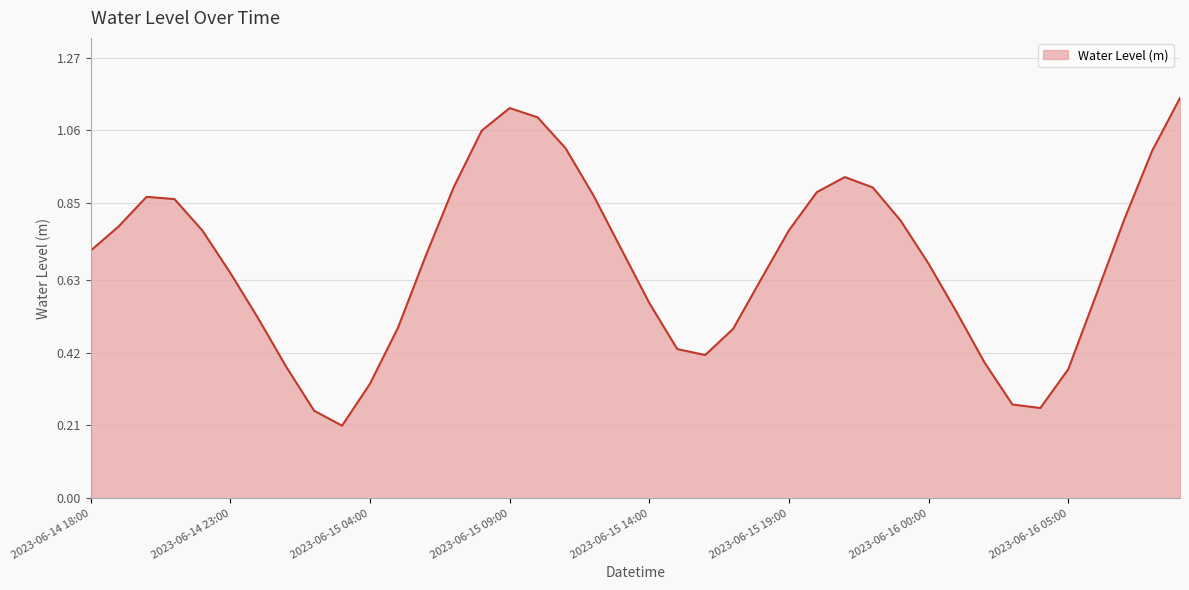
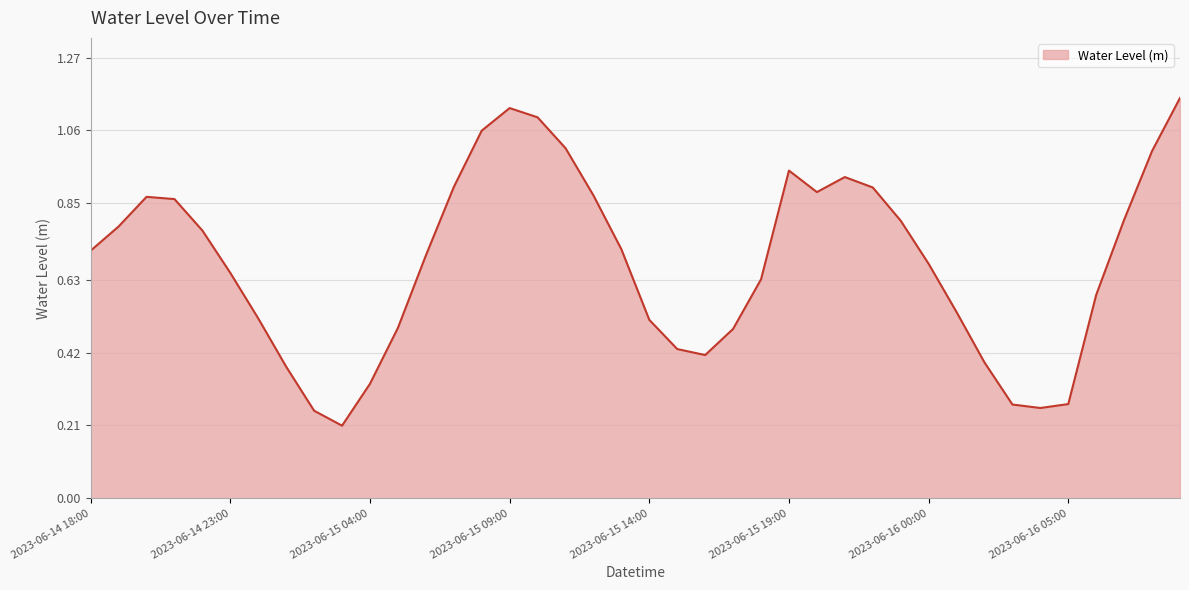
  {
    "2023-06-14 18:00": 0.71,
    "2023-06-14 23:00": 0.65,
    "2023-06-15 04:00": 0.33,
    "2023-06-15 09:00": 1.12,
-   "2023-06-15 14:00": 0.56,
-   "2023-06-15 19:00": 0.77,
+   "2023-06-15 14:00": 0.51,
+   "2023-06-15 19:00": 0.94,
    "2023-06-16 00:00": 0.68,
-   "2023-06-16 05:00": 0.37
+   "2023-06-16 05:00": 0.27
  }
